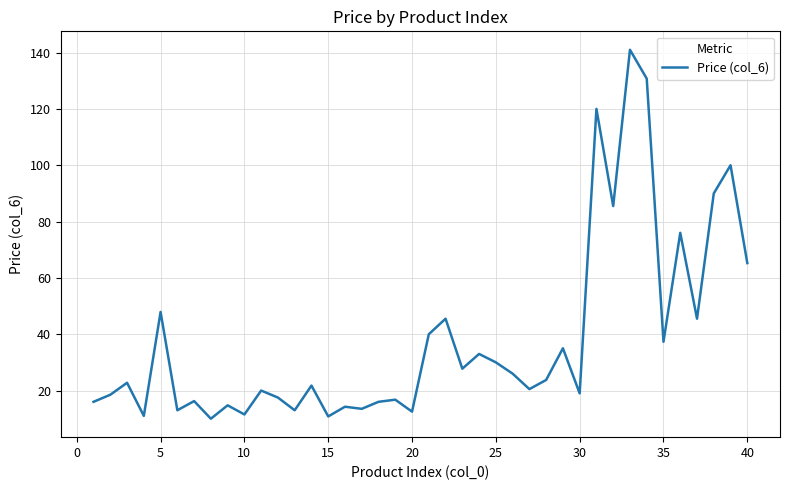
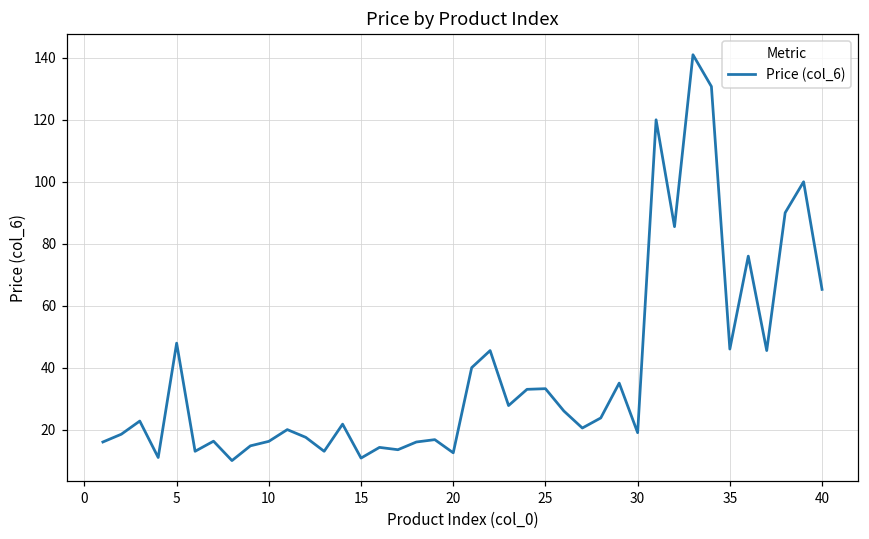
  {
    "5": 48,
-   "10": 12,
+   "10": 16,
    "15": 11,
    "20": 13,
-   "25": 30,
+   "25": 33,
    "30": 19,
-   "35": 37,
+   "35": 46,
    "40": 65
  }
